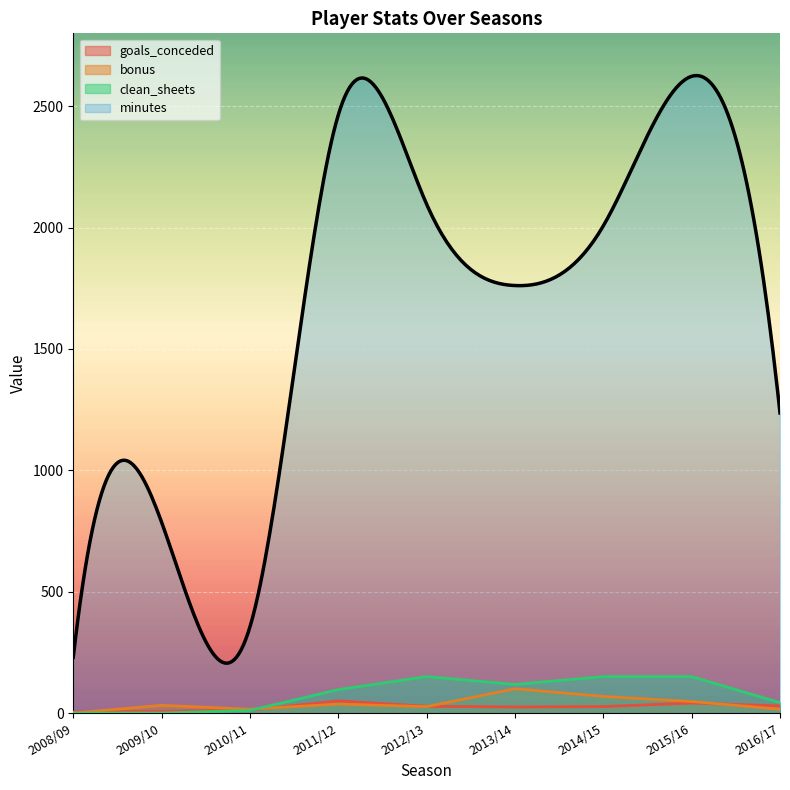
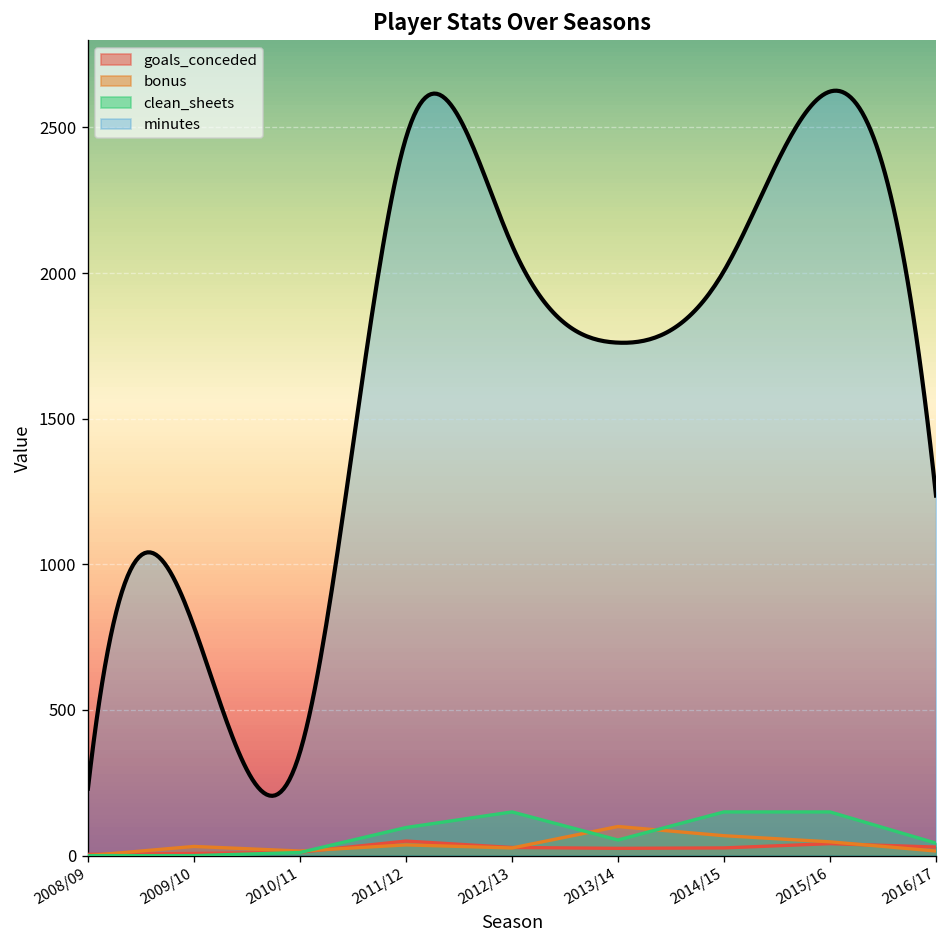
  {
    "clean_sheets": {
      "2011/12": 100,
      "2012/13": 150,
-     "2013/14": 120,
+     "2013/14": 50,
      "2014/15": 150,
      "2015/16": 150,
      "2016/17": 40
    },
    "minutes": {
      "2008/09": 230,
      "2016/17": 1240
    }
  }
